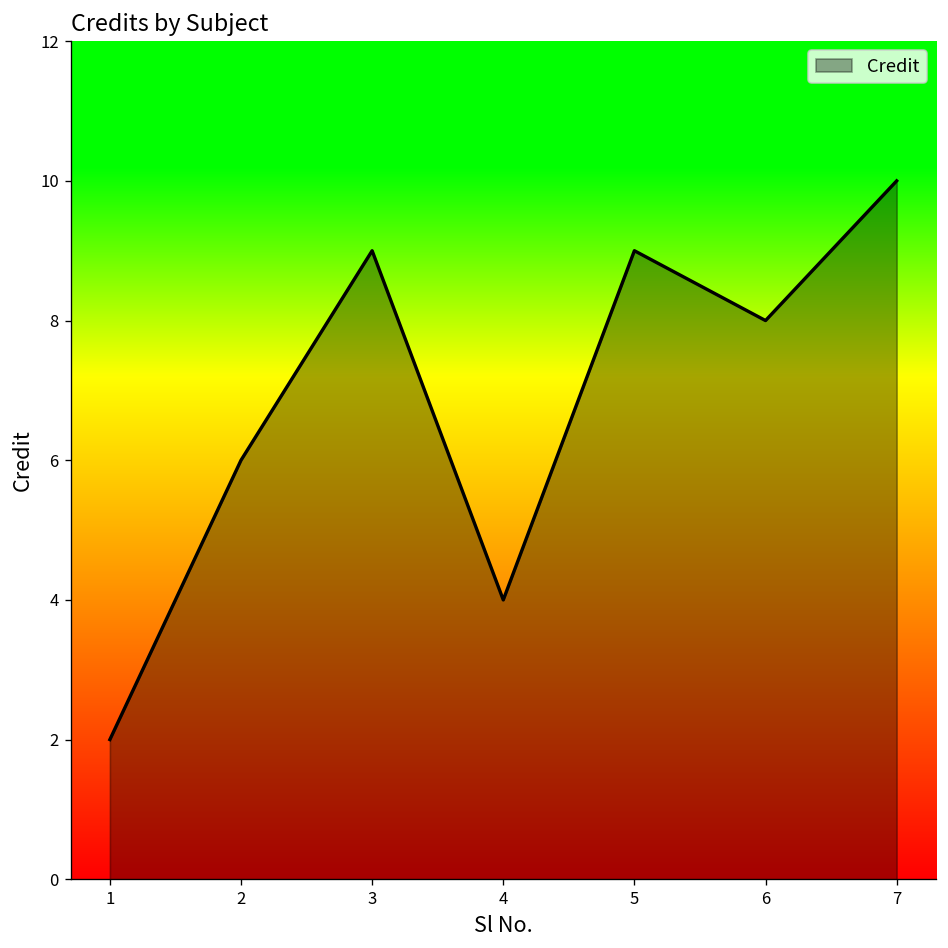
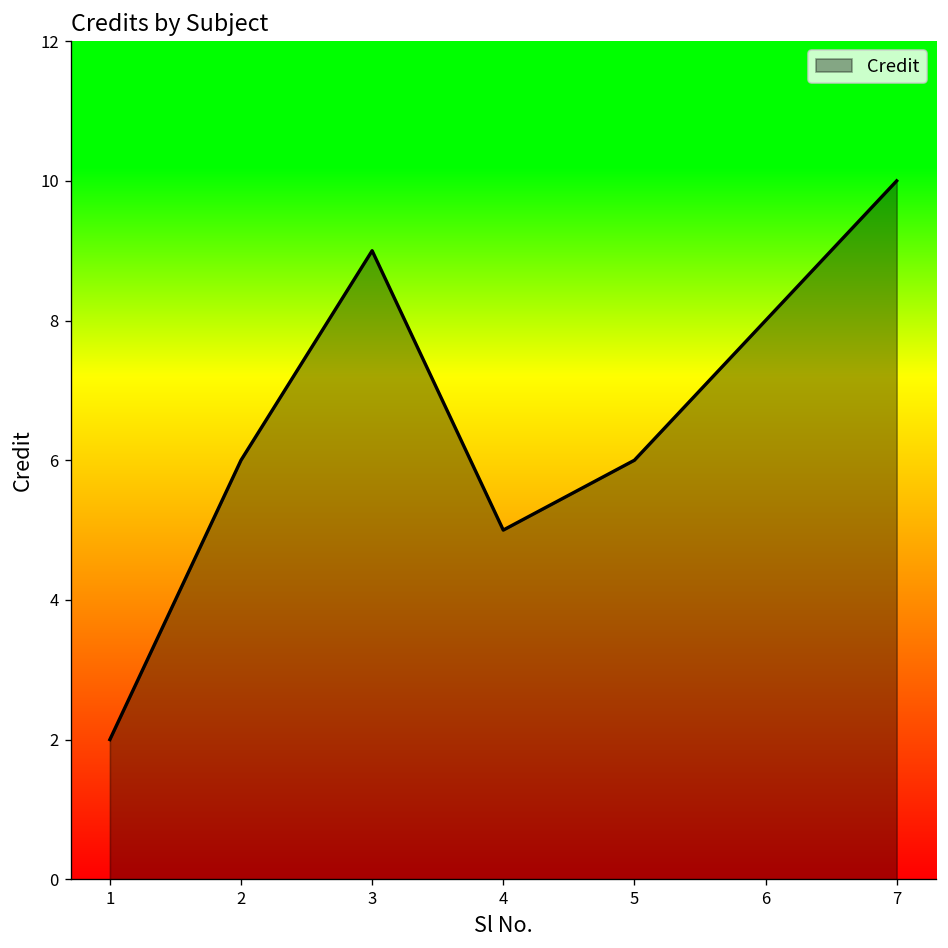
  {
    "1": 2,
    "2": 6,
    "3": 9,
-   "4": 4,
-   "5": 9,
+   "4": 5,
+   "5": 6,
    "6": 8,
    "7": 10
  }
